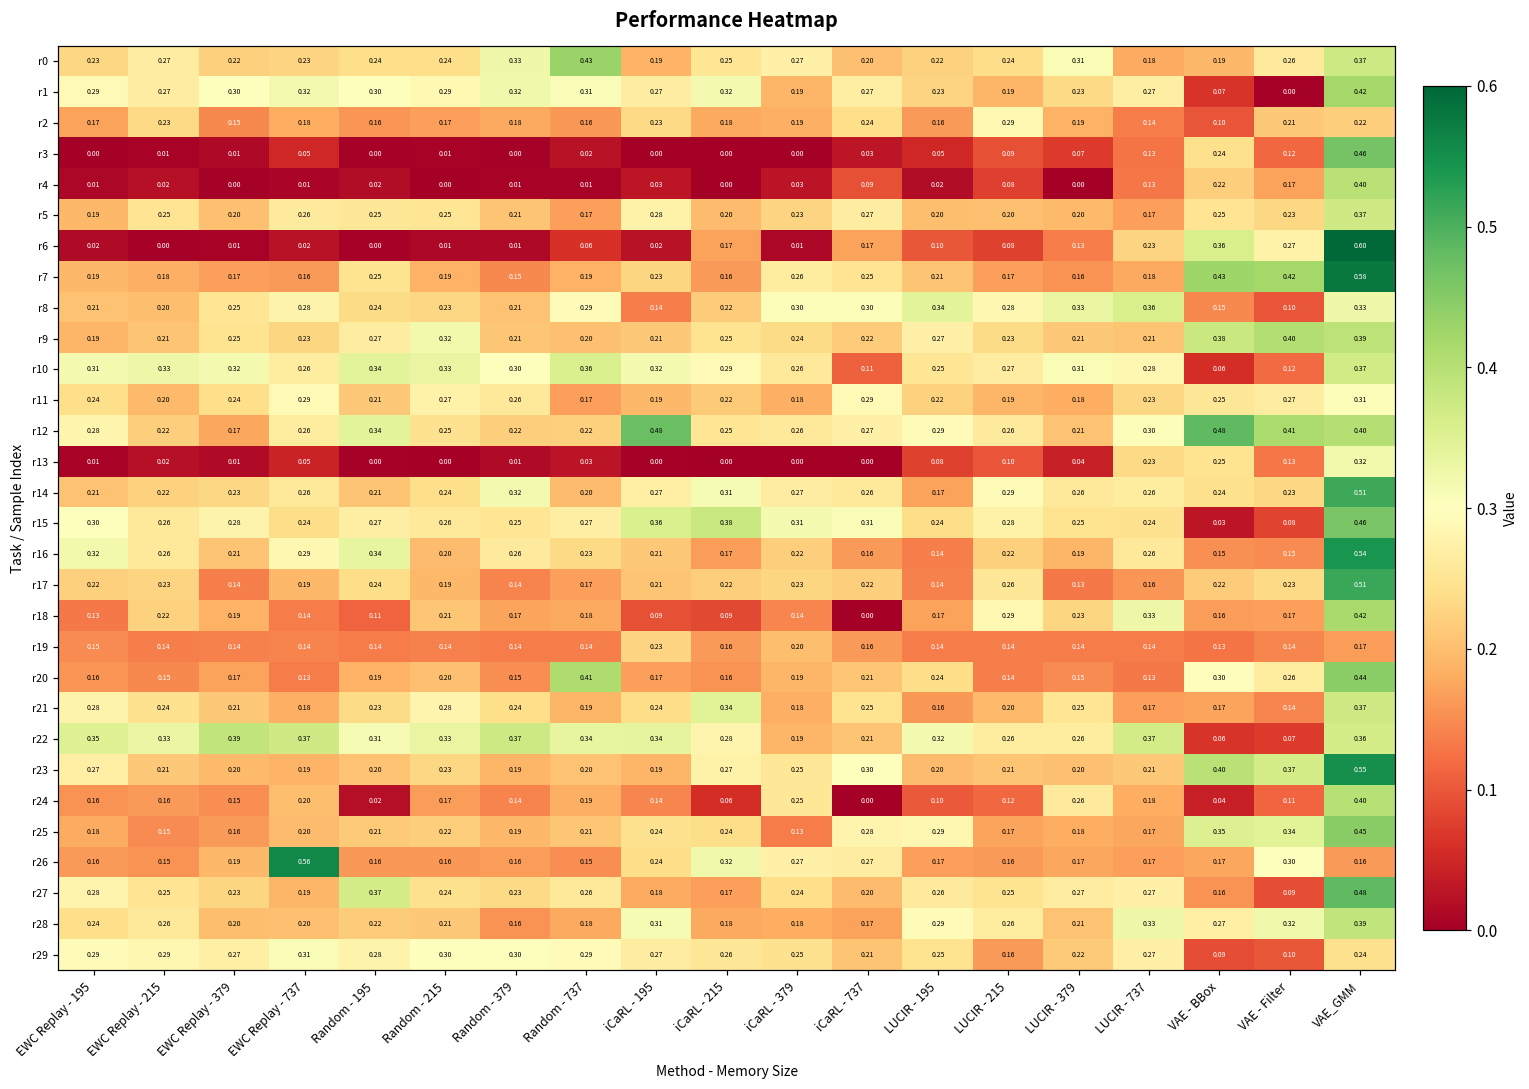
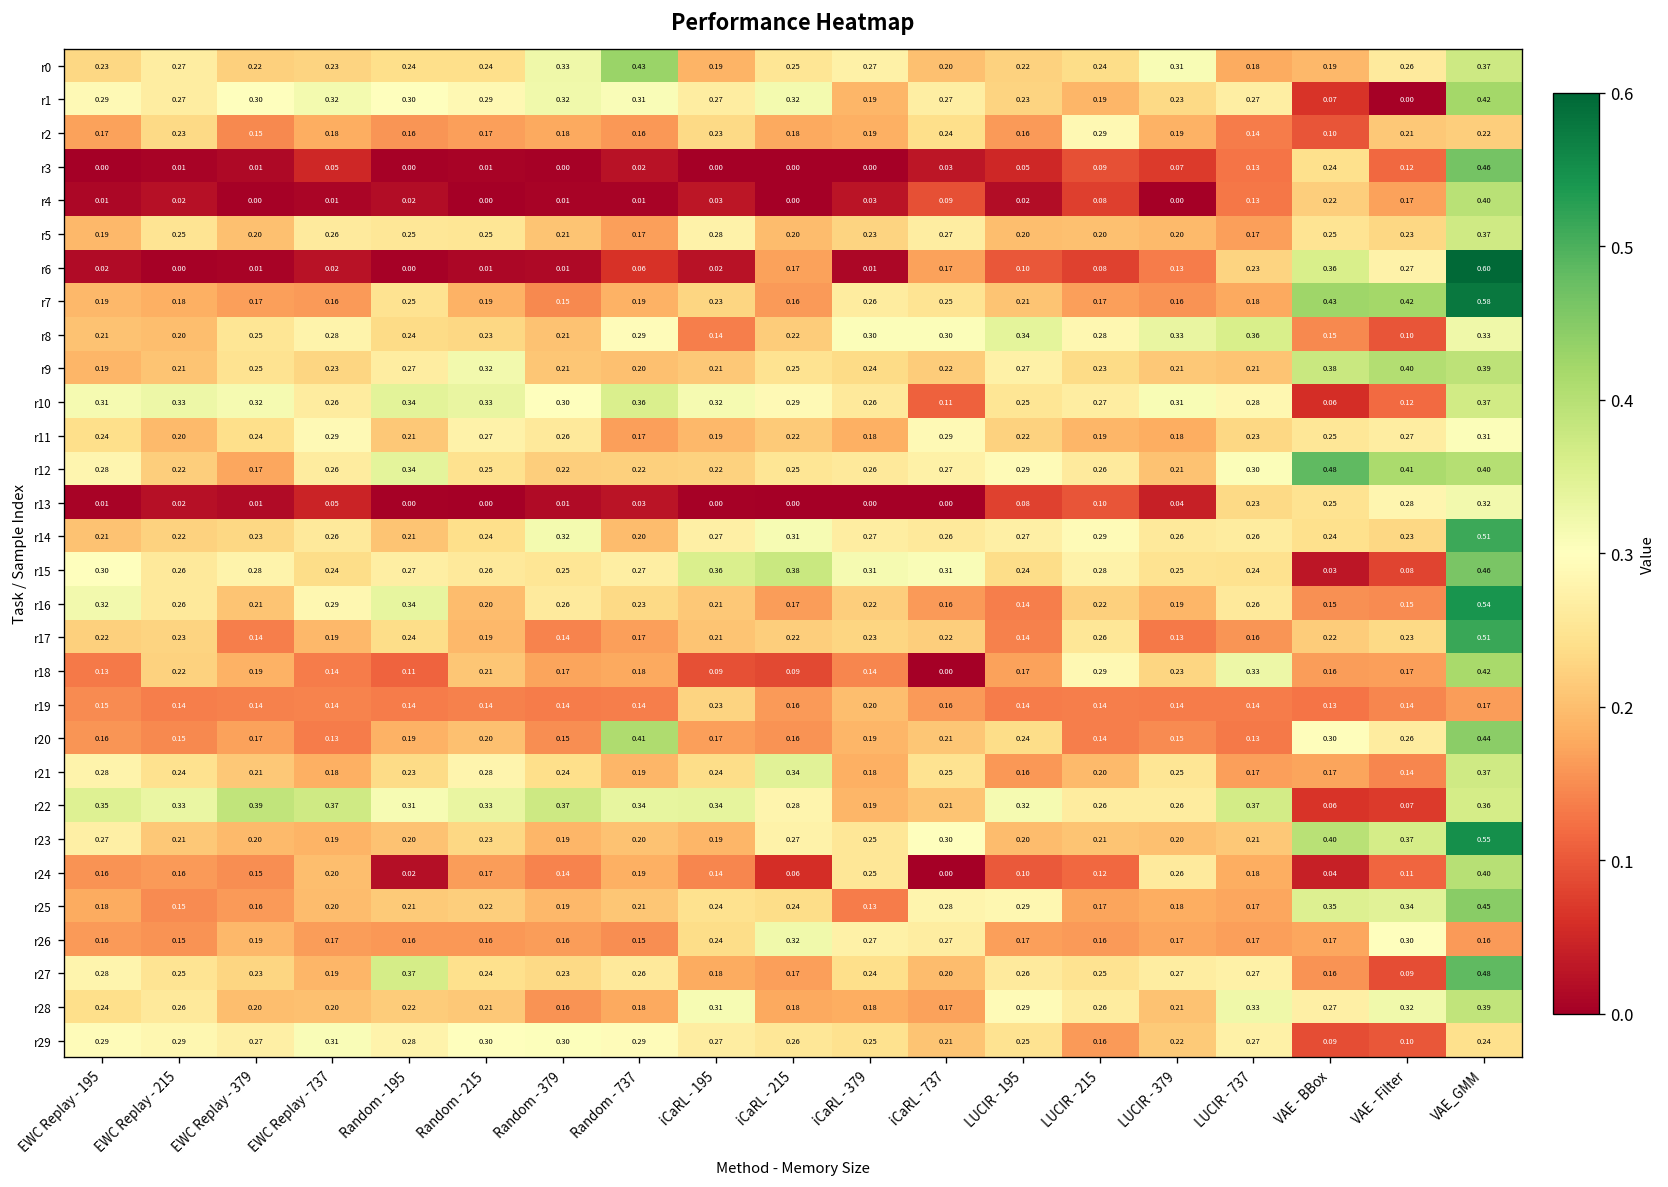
  {
    "r12": {
      "EWC Replay - 195": 0.28,
      "EWC Replay - 215": 0.22,
      "EWC Replay - 379": 0.17,
      "EWC Replay - 737": 0.26,
      "Random - 195": 0.34,
      "Random - 215": 0.25,
      "Random - 379": 0.22,
      "Random - 737": 0.22,
-     "iCaRL - 195": 0.48,
+     "iCaRL - 195": 0.22,
      "iCaRL - 215": 0.25,
      "iCaRL - 379": 0.26,
      "iCaRL - 737": 0.27,
      "LUCIR - 195": 0.29,
      "LUCIR - 215": 0.26,
      "LUCIR - 379": 0.21,
      "LUCIR - 737": 0.30,
      "VAE - BBox": 0.48,
      "VAE - Filter": 0.41,
      "VAE_GMM": 0.40
    },
    "r13": {
      "EWC Replay - 195": 0.01,
      "EWC Replay - 215": 0.02,
      "EWC Replay - 379": 0.01,
      "EWC Replay - 737": 0.05,
      "Random - 195": 0.00,
      "Random - 215": 0.00,
      "Random - 379": 0.01,
      "Random - 737": 0.03,
      "iCaRL - 195": 0.00,
      "iCaRL - 215": 0.00,
      "iCaRL - 379": 0.00,
      "iCaRL - 737": 0.00,
      "LUCIR - 195": 0.08,
      "LUCIR - 215": 0.10,
      "LUCIR - 379": 0.04,
      "LUCIR - 737": 0.23,
      "VAE - BBox": 0.25,
-     "VAE - Filter": 0.13,
+     "VAE - Filter": 0.28,
      "VAE_GMM": 0.32
    },
    "r14": {
      "EWC Replay - 195": 0.21,
      "EWC Replay - 215": 0.22,
      "EWC Replay - 379": 0.23,
      "EWC Replay - 737": 0.26,
      "Random - 195": 0.21,
      "Random - 215": 0.24,
      "Random - 379": 0.32,
      "Random - 737": 0.20,
      "iCaRL - 195": 0.27,
      "iCaRL - 215": 0.31,
      "iCaRL - 379": 0.27,
      "iCaRL - 737": 0.26,
-     "LUCIR - 195": 0.17,
+     "LUCIR - 195": 0.27,
      "LUCIR - 215": 0.29,
      "LUCIR - 379": 0.26,
      "LUCIR - 737": 0.26,
      "VAE - BBox": 0.24,
      "VAE - Filter": 0.23,
      "VAE_GMM": 0.51
    },
    "r26": {
      "EWC Replay - 195": 0.16,
      "EWC Replay - 215": 0.15,
      "EWC Replay - 379": 0.19,
-     "EWC Replay - 737": 0.56,
+     "EWC Replay - 737": 0.17,
      "Random - 195": 0.16,
      "Random - 215": 0.16,
      "Random - 379": 0.16,
      "Random - 737": 0.15,
      "iCaRL - 195": 0.24,
      "iCaRL - 215": 0.32,
      "iCaRL - 379": 0.27,
      "iCaRL - 737": 0.27,
      "LUCIR - 195": 0.17,
      "LUCIR - 215": 0.16,
      "LUCIR - 379": 0.17,
      "LUCIR - 737": 0.17,
      "VAE - BBox": 0.17,
      "VAE - Filter": 0.30,
      "VAE_GMM": 0.16
    }
  }
